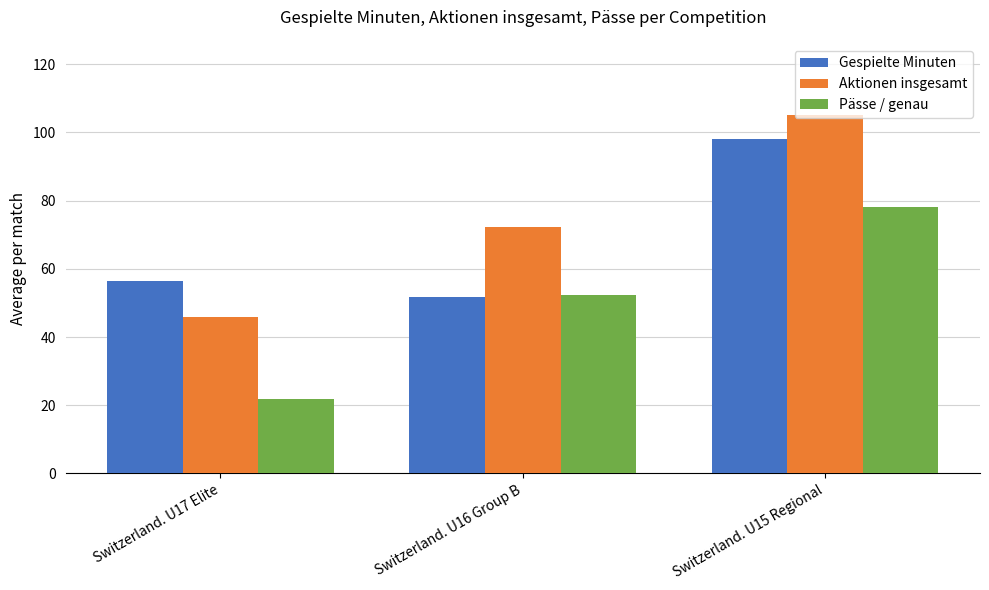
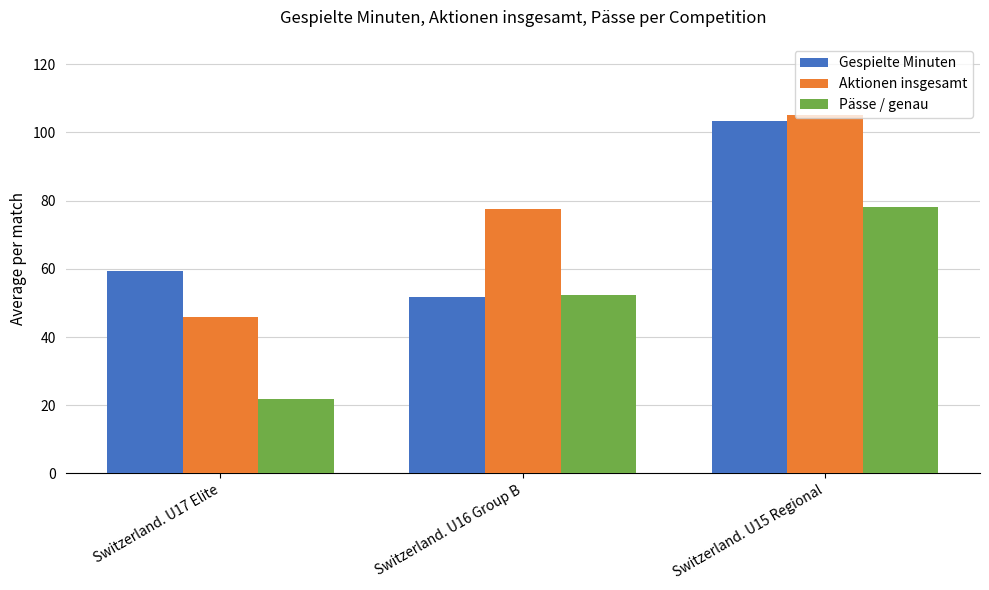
  {
    "Gespielte Minuten": {
-     "Switzerland. U17 Elite": 56,
+     "Switzerland. U17 Elite": 60,
      "Switzerland. U16 Group B": 52,
-     "Switzerland. U15 Regional": 98
+     "Switzerland. U15 Regional": 103
    },
    "Aktionen insgesamt": {
      "Switzerland. U17 Elite": 46,
-     "Switzerland. U16 Group B": 72
+     "Switzerland. U16 Group B": 78
    },
    "Pässe / genau": {
      "Switzerland. U17 Elite": 22,
      "Switzerland. U16 Group B": 52,
      "Switzerland. U15 Regional": 78
    }
  }
